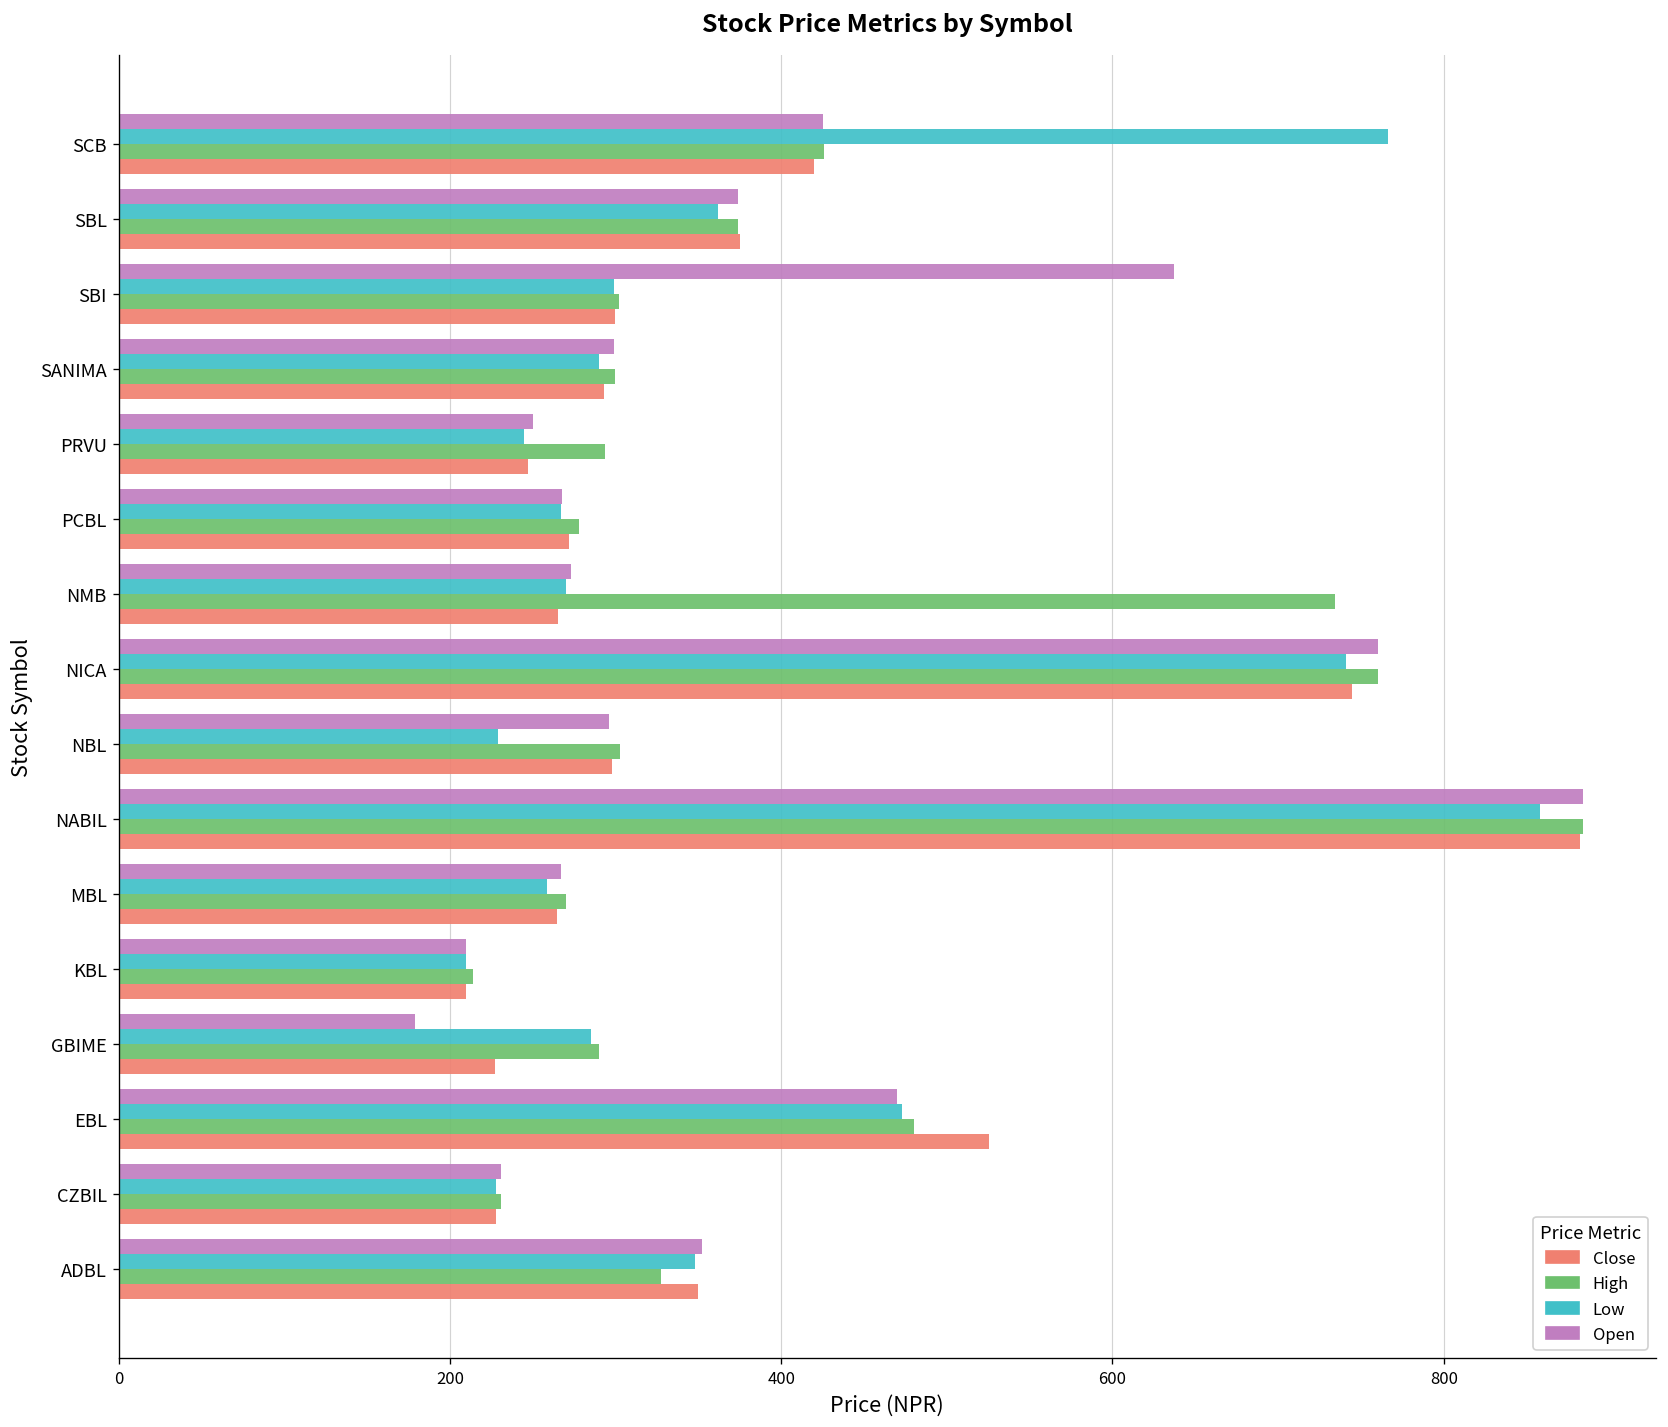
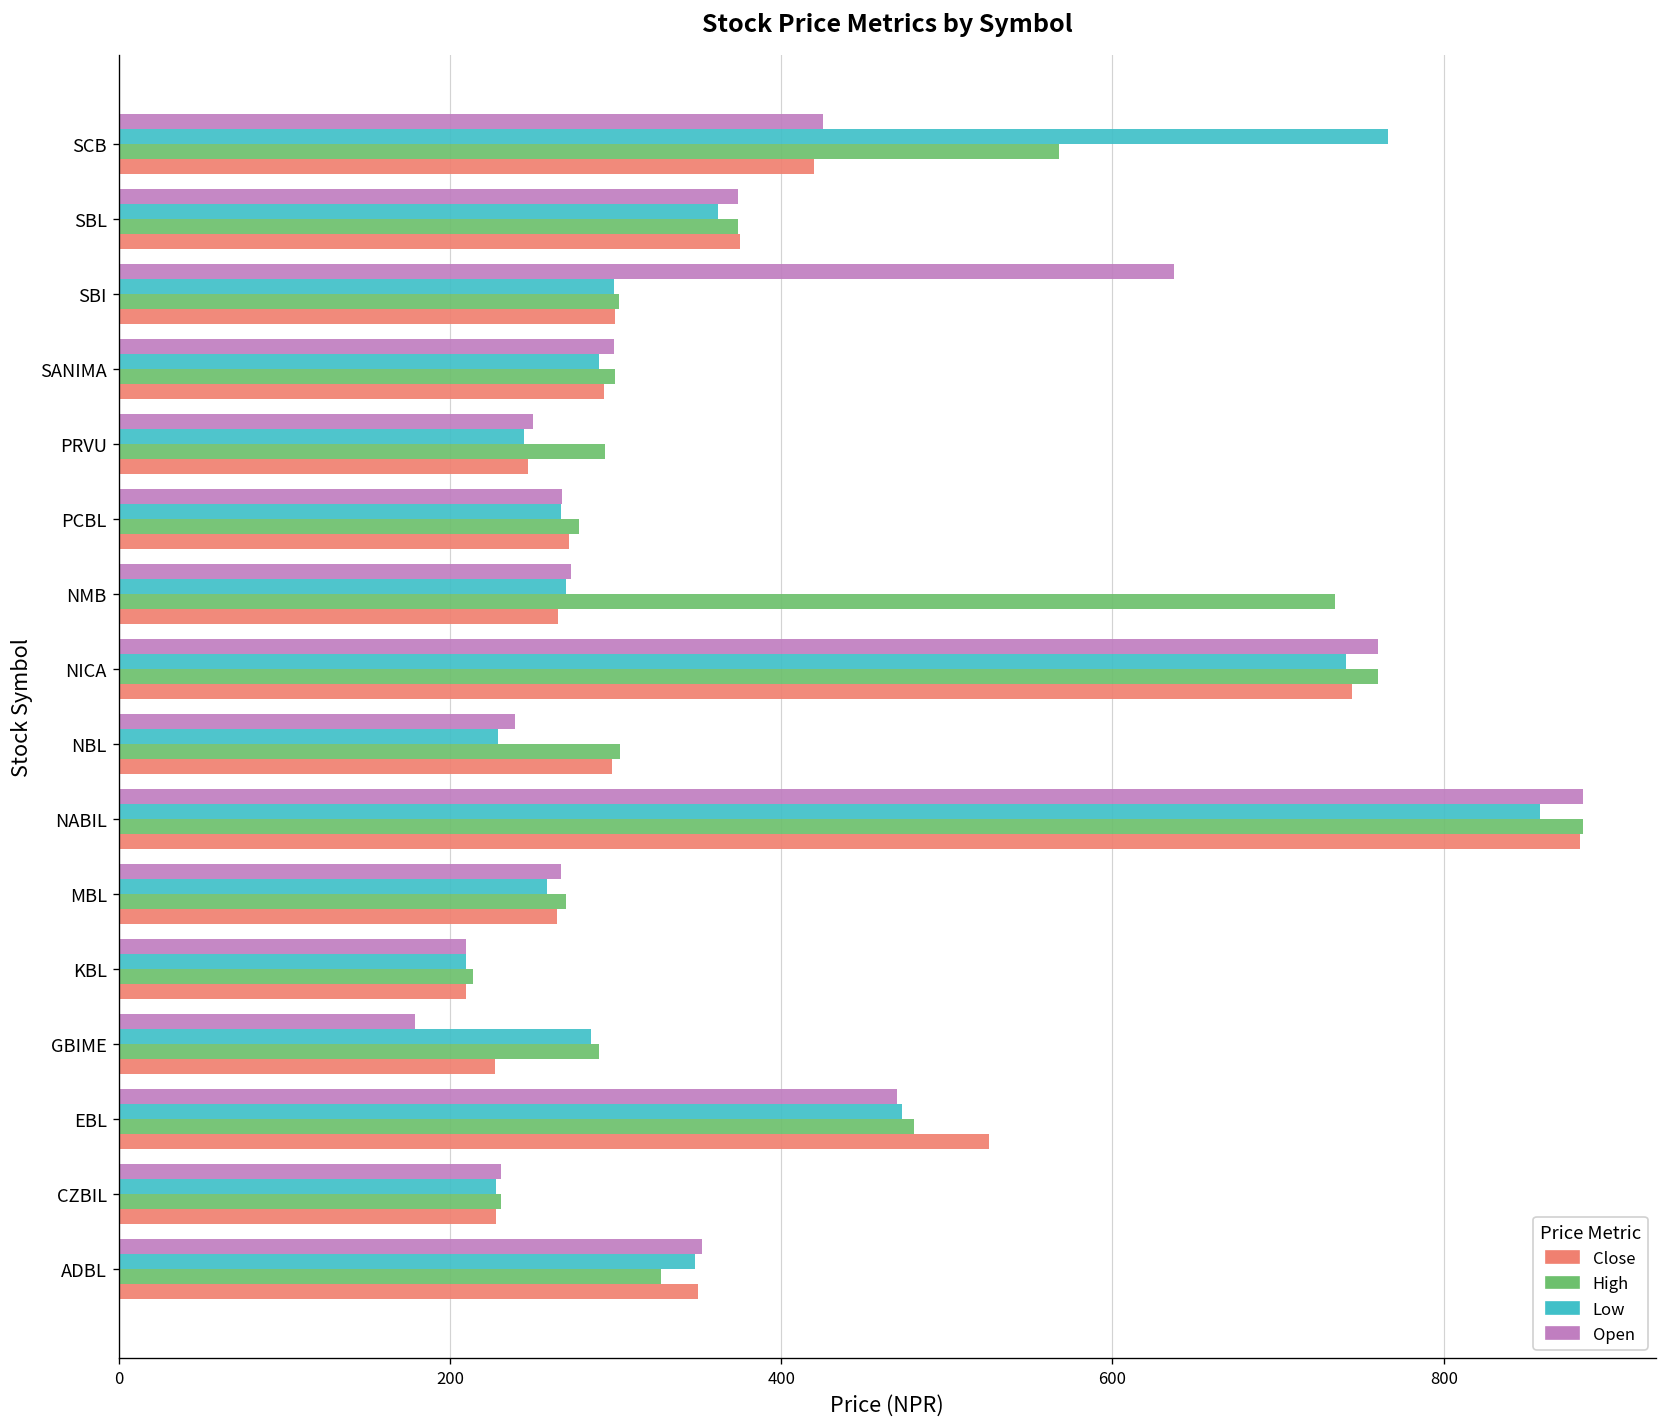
  {
    "Close": {
      "SCB": 420,
      "SBL": 375,
      "SBI": 300,
      "SANIMA": 293,
      "PRVU": 247,
      "PCBL": 272,
      "NMB": 265,
      "NICA": 745,
      "NBL": 298,
      "NABIL": 883,
      "MBL": 265,
      "KBL": 210,
      "GBIME": 227,
      "EBL": 525,
      "CZBIL": 228,
      "ADBL": 350
    },
    "High": {
-     "SCB": 426,
+     "SCB": 568,
      "SBL": 374,
      "SBI": 302,
      "SANIMA": 300,
      "PRVU": 293,
      "PCBL": 278,
      "NMB": 735,
      "NICA": 760,
      "NBL": 303,
      "NABIL": 884,
      "MBL": 270,
      "KBL": 214,
      "GBIME": 290,
      "EBL": 480,
      "CZBIL": 231,
      "ADBL": 327
    },
    "Low": {
      "SCB": 766,
      "SBL": 362,
      "SBI": 299,
      "SANIMA": 290,
      "PRVU": 245,
      "PCBL": 267,
      "NMB": 270,
      "NICA": 741,
      "NBL": 229,
      "NABIL": 858,
      "MBL": 258,
      "KBL": 210,
      "GBIME": 285,
      "EBL": 473,
      "CZBIL": 228,
      "ADBL": 348
    },
    "Open": {
      "SCB": 426,
      "SBL": 374,
      "SBI": 637,
      "SANIMA": 299,
      "PRVU": 250,
      "PCBL": 268,
      "NMB": 273,
      "NICA": 760,
-     "NBL": 296,
+     "NBL": 239,
      "NABIL": 884,
      "MBL": 267,
      "KBL": 210,
      "GBIME": 179,
      "EBL": 470,
      "CZBIL": 231,
      "ADBL": 352
    }
  }
